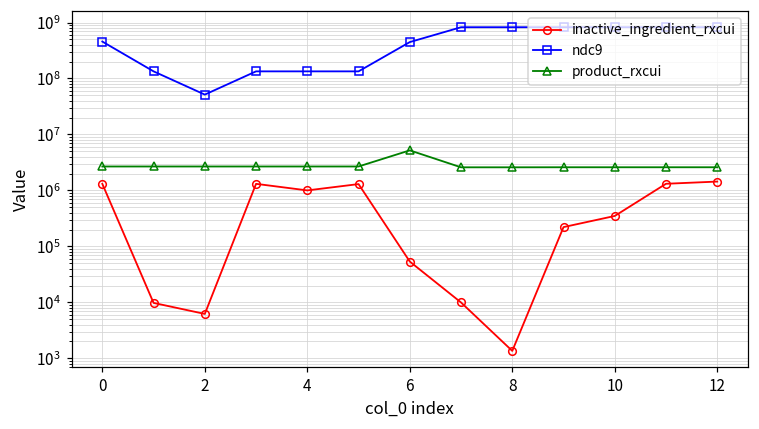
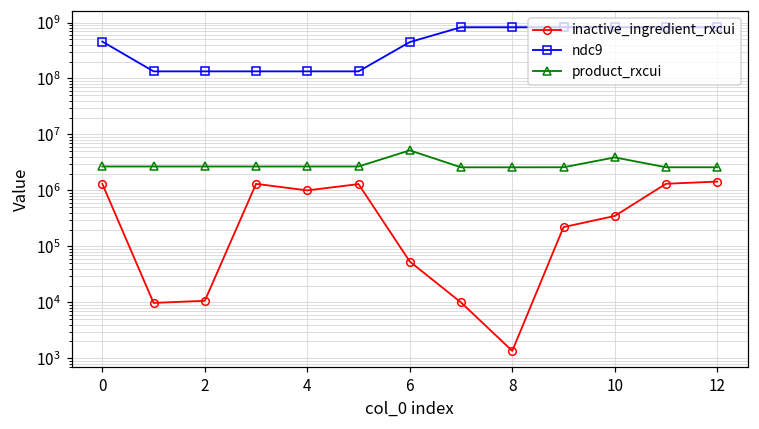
  {
    "inactive_ingredient_rxcui": {
      "0": 1300000,
-     "2": 6000,
+     "2": 11000,
      "4": 1000000,
      "6": 50000,
      "8": 1400,
      "10": 300000,
      "12": 1400000
    },
    "ndc9": {
      "0": 500000000,
-     "2": 50000000,
+     "2": 130000000,
      "4": 130000000,
      "6": 400000000,
      "8": 800000000
    },
    "product_rxcui": {
      "0": 3000000,
      "2": 3000000,
      "4": 3000000,
      "6": 5000000,
      "8": 3000000,
-     "10": 3000000,
+     "10": 4000000,
      "12": 3000000
    }
  }
